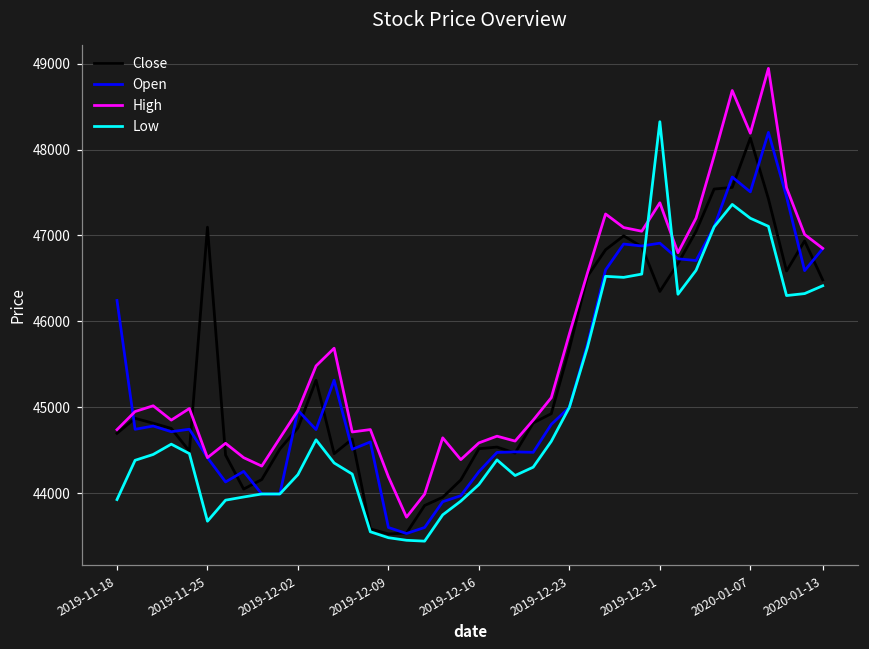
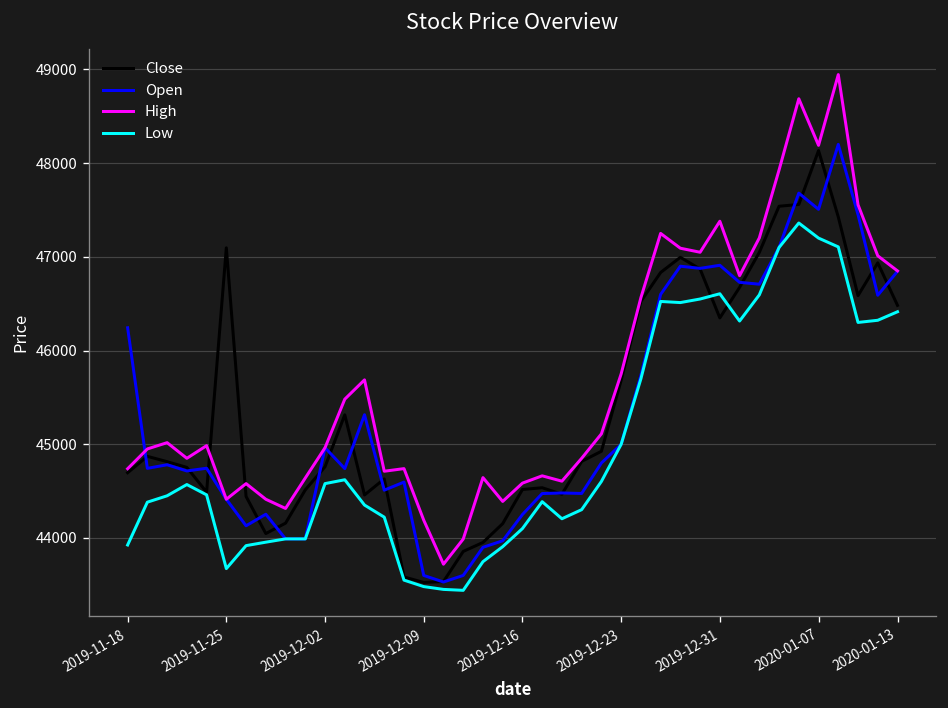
  {
    "Close": {
      "2019-11-18": 44700,
      "2019-11-25": 47100,
      "2019-12-02": 44800,
      "2019-12-09": 43500,
      "2019-12-16": 44500,
      "2019-12-23": 45700,
      "2019-12-31": 46300,
      "2020-01-07": 48100,
      "2020-01-13": 46500
    },
    "Open": {
      "2019-11-18": 46200,
      "2019-12-09": 43600,
      "2019-12-16": 44300,
      "2019-12-31": 46900,
      "2020-01-07": 47500
    },
    "High": {
      "2019-11-18": 44700,
      "2019-12-09": 44200,
      "2019-12-16": 44600,
-     "2019-12-23": 45900,
+     "2019-12-23": 45800,
      "2019-12-31": 47400,
      "2020-01-07": 48200
    },
    "Low": {
      "2019-11-18": 43900,
      "2019-11-25": 43700,
-     "2019-12-02": 44200,
+     "2019-12-02": 44600,
      "2019-12-09": 43500,
      "2019-12-16": 44100,
-     "2019-12-31": 48300,
+     "2019-12-31": 46600,
      "2020-01-07": 47200,
      "2020-01-13": 46400
    }
  }
